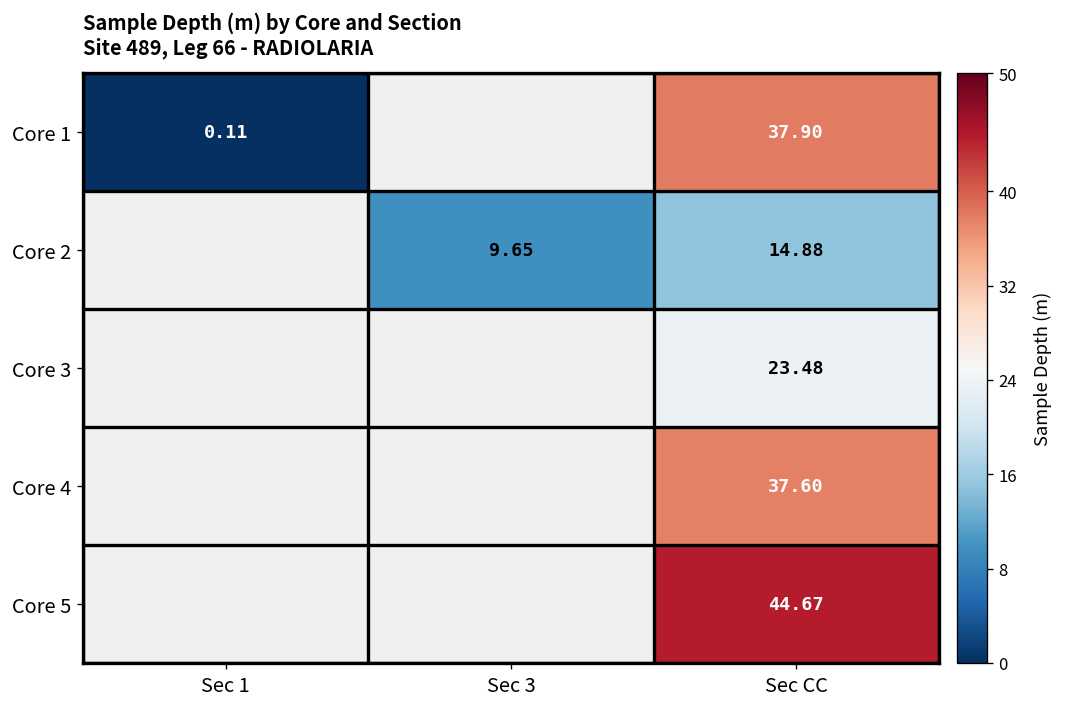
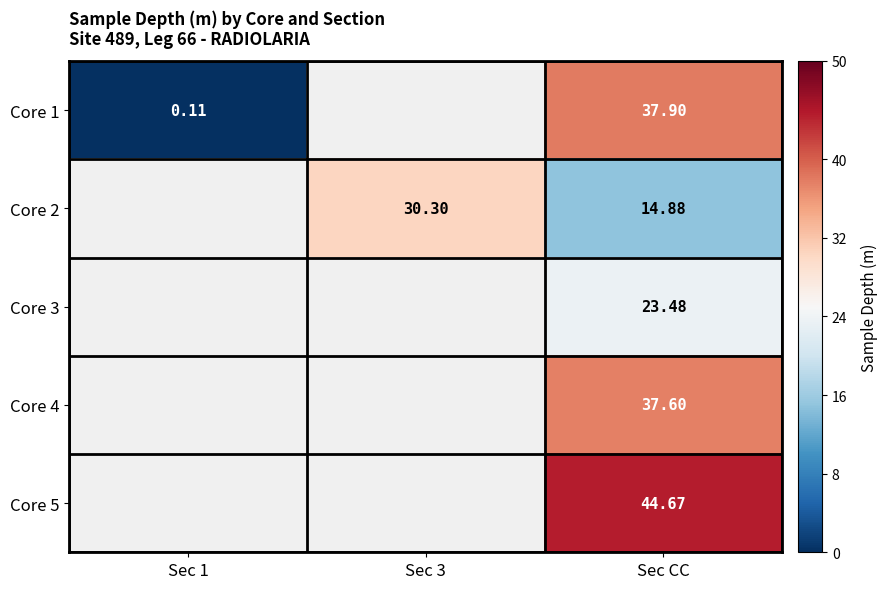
  {
    "Core 1": {
      "Sec 1": 0.11,
      "Sec CC": 37.90
    },
    "Core 2": {
-     "Sec 3": 9.65,
+     "Sec 3": 30.30,
      "Sec CC": 14.88
    },
    "Core 3": {
      "Sec CC": 23.48
    },
    "Core 4": {
      "Sec CC": 37.60
    },
    "Core 5": {
      "Sec CC": 44.67
    }
  }
